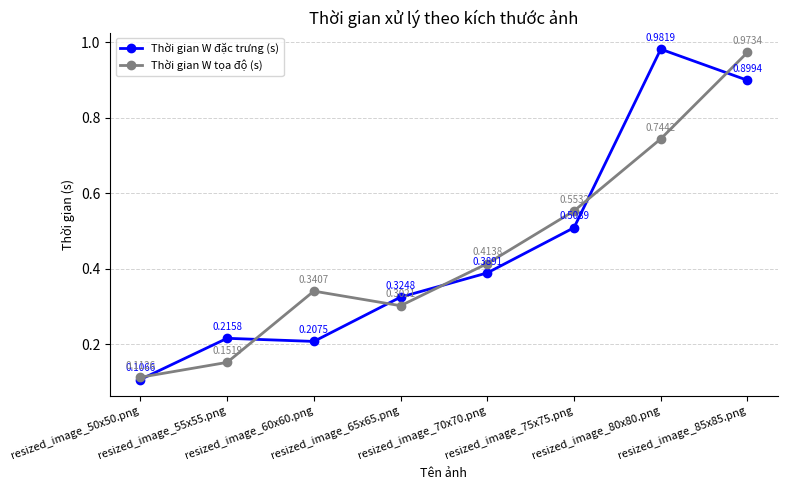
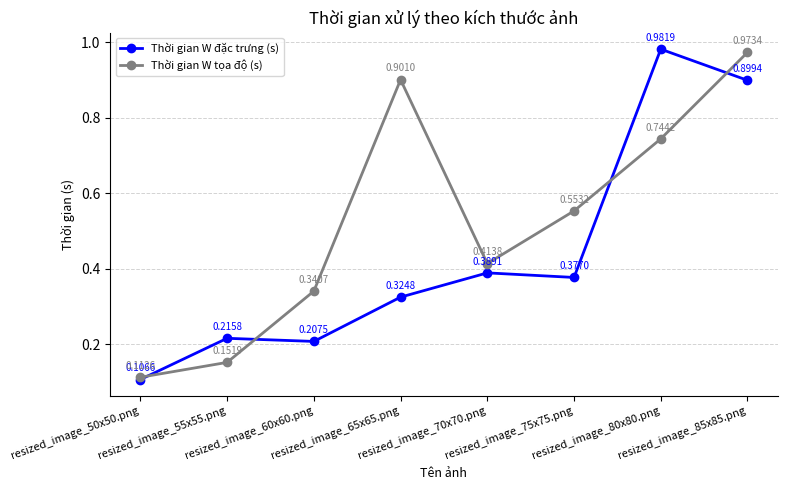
  {
    "Thời gian W đặc trưng (s)": {
      "resized_image_55x55.png": 0.2158,
      "resized_image_60x60.png": 0.2075,
      "resized_image_65x65.png": 0.3248,
-     "resized_image_75x75.png": 0.5089,
+     "resized_image_75x75.png": 0.3770,
      "resized_image_80x80.png": 0.9819,
      "resized_image_85x85.png": 0.8994
    },
    "Thời gian W tọa độ (s)": {
      "resized_image_55x55.png": 0.1519,
      "resized_image_60x60.png": 0.3407,
-     "resized_image_65x65.png": 0.3021,
+     "resized_image_65x65.png": 0.9010,
      "resized_image_70x70.png": 0.4138,
      "resized_image_75x75.png": 0.5532,
      "resized_image_80x80.png": 0.7442,
      "resized_image_85x85.png": 0.9734
    }
  }
